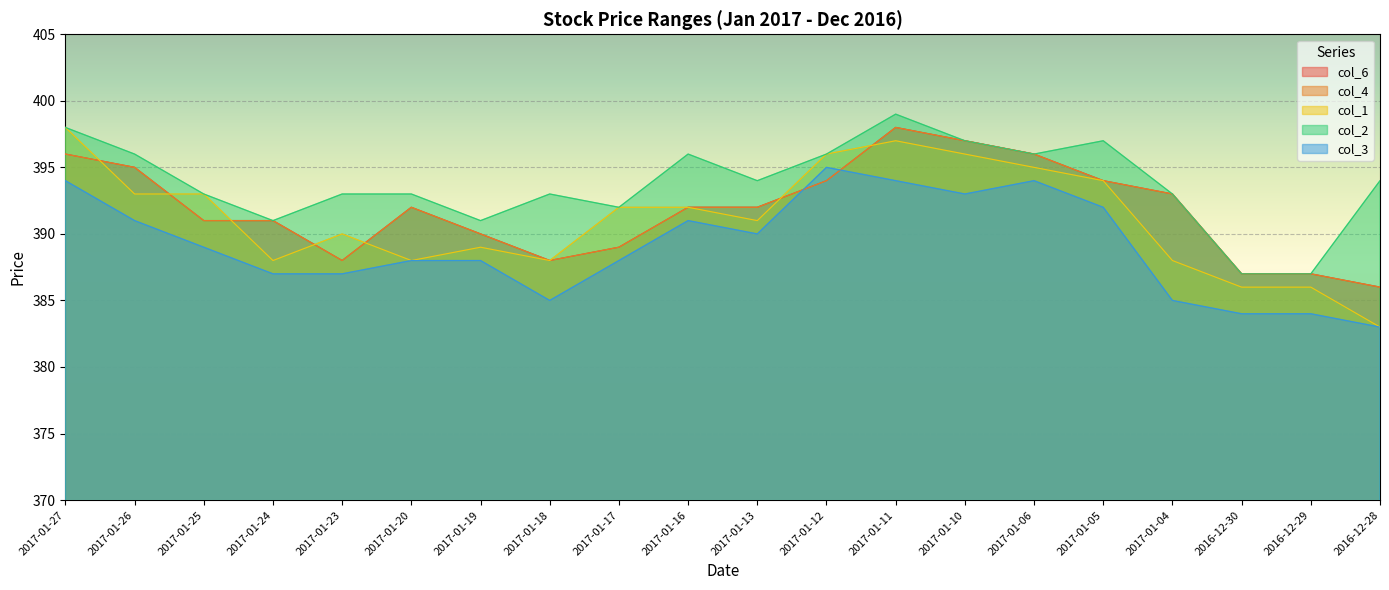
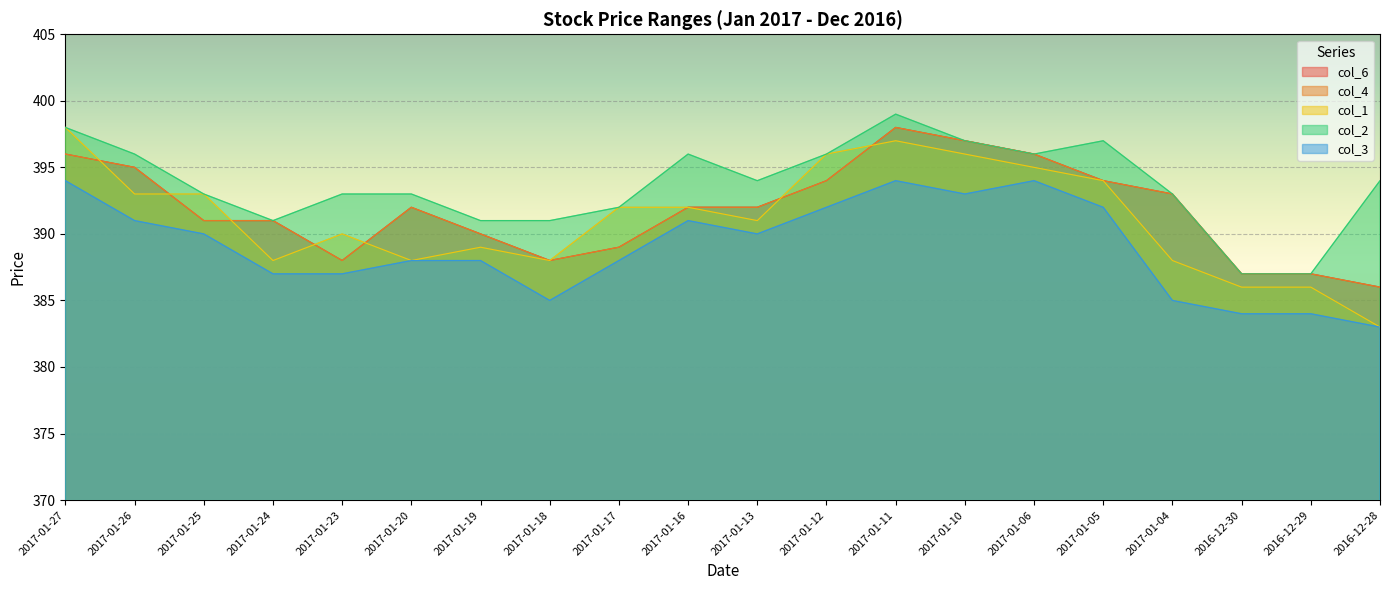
  {
    "col_2": {
      "2017-01-26": 396,
      "2017-01-23": 393,
      "2017-01-20": 393,
      "2017-01-19": 391,
-     "2017-01-18": 393,
+     "2017-01-18": 391,
      "2017-01-16": 396,
      "2017-01-13": 394,
      "2017-01-11": 399,
      "2017-01-05": 397,
      "2016-12-28": 394
    },
    "col_3": {
      "2017-01-27": 394,
      "2017-01-26": 391,
-     "2017-01-25": 389,
+     "2017-01-25": 390,
      "2017-01-24": 387,
      "2017-01-23": 387,
      "2017-01-19": 388,
      "2017-01-18": 385,
      "2017-01-17": 388,
      "2017-01-16": 391,
      "2017-01-13": 390,
-     "2017-01-12": 395,
+     "2017-01-12": 392,
      "2017-01-11": 394,
      "2017-01-10": 393,
      "2017-01-06": 394,
      "2017-01-05": 392,
      "2017-01-04": 385,
      "2016-12-30": 384,
      "2016-12-29": 384
    }
  }
